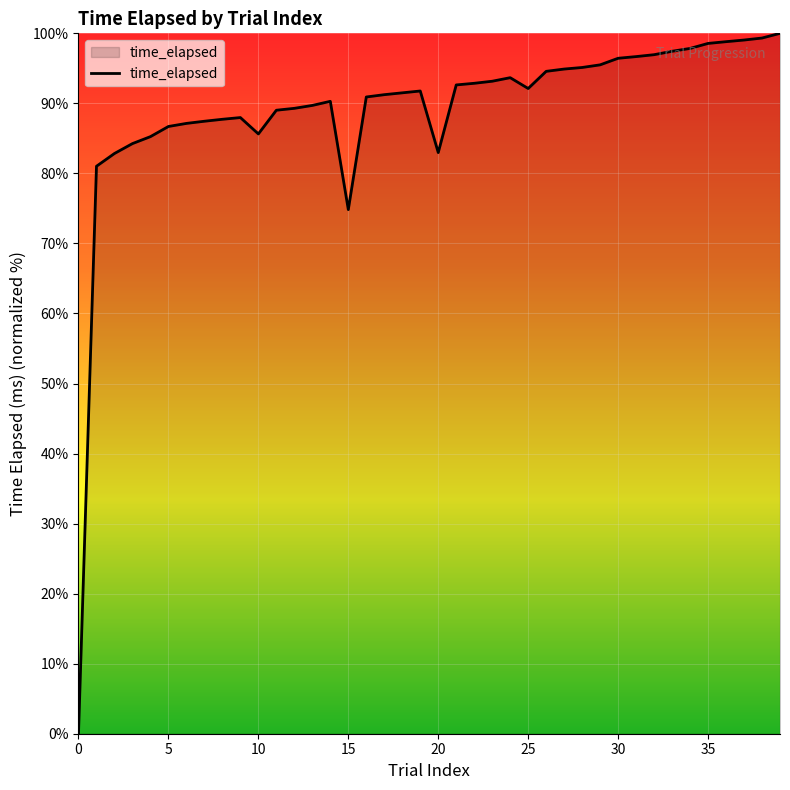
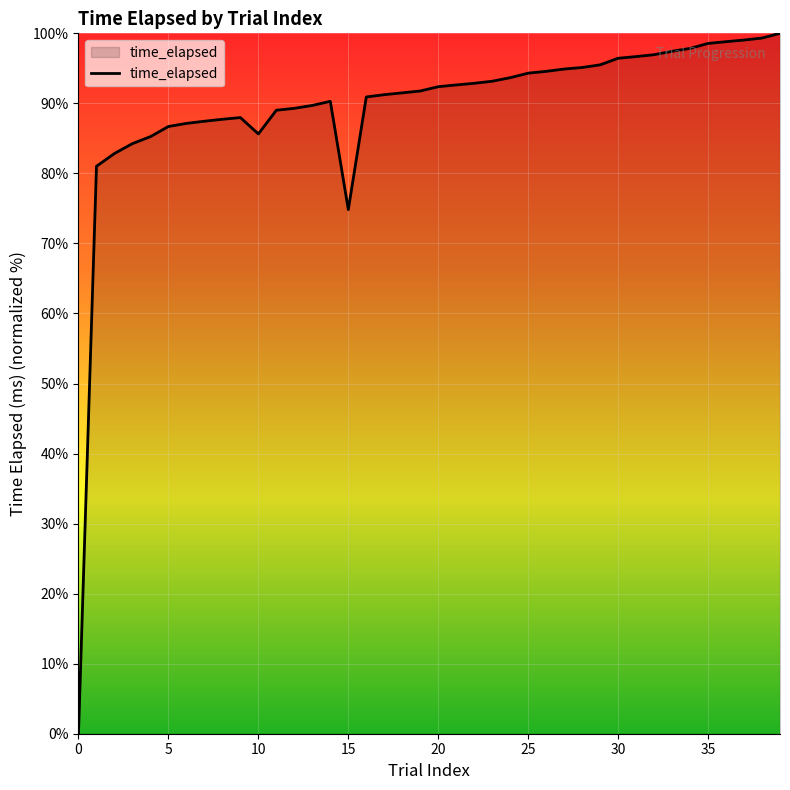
  {
    "0": "0%",
    "5": "87%",
    "10": "86%",
    "15": "75%",
-   "20": "83%",
-   "25": "92%",
+   "20": "92%",
+   "25": "94%",
    "30": "96%",
    "35": "99%"
  }
